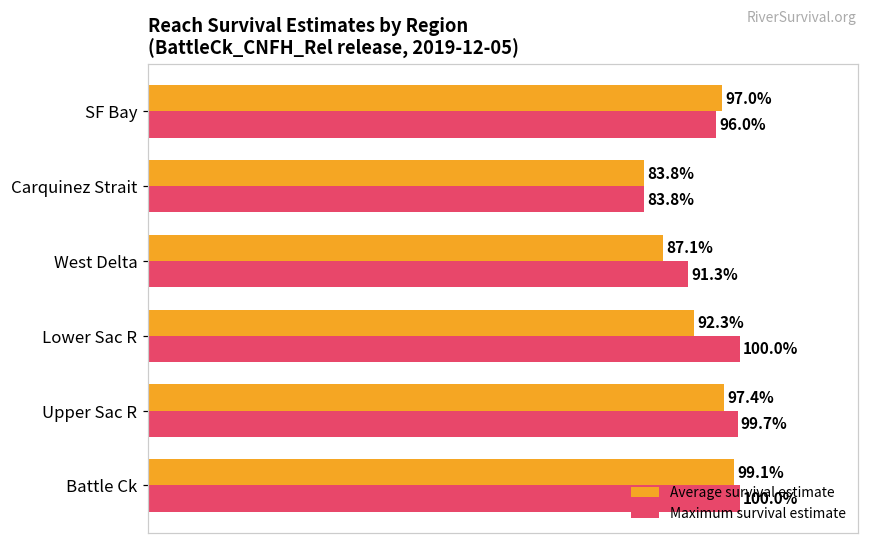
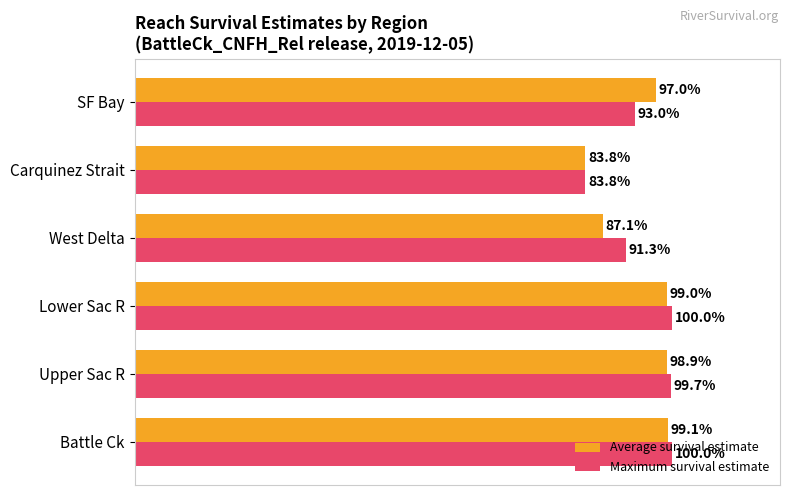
  {
    "Average survival estimate": {
      "SF Bay": "97.0%",
      "Carquinez Strait": "83.8%",
      "West Delta": "87.1%",
-     "Lower Sac R": "92.3%",
-     "Upper Sac R": "97.4%",
+     "Lower Sac R": "99.0%",
+     "Upper Sac R": "98.9%",
      "Battle Ck": "99.1%"
    },
    "Maximum survival estimate": {
-     "SF Bay": "96.0%",
+     "SF Bay": "93.0%",
      "Carquinez Strait": "83.8%",
      "West Delta": "91.3%",
      "Lower Sac R": "100.0%",
      "Upper Sac R": "99.7%",
      "Battle Ck": "100.0%"
    }
  }
